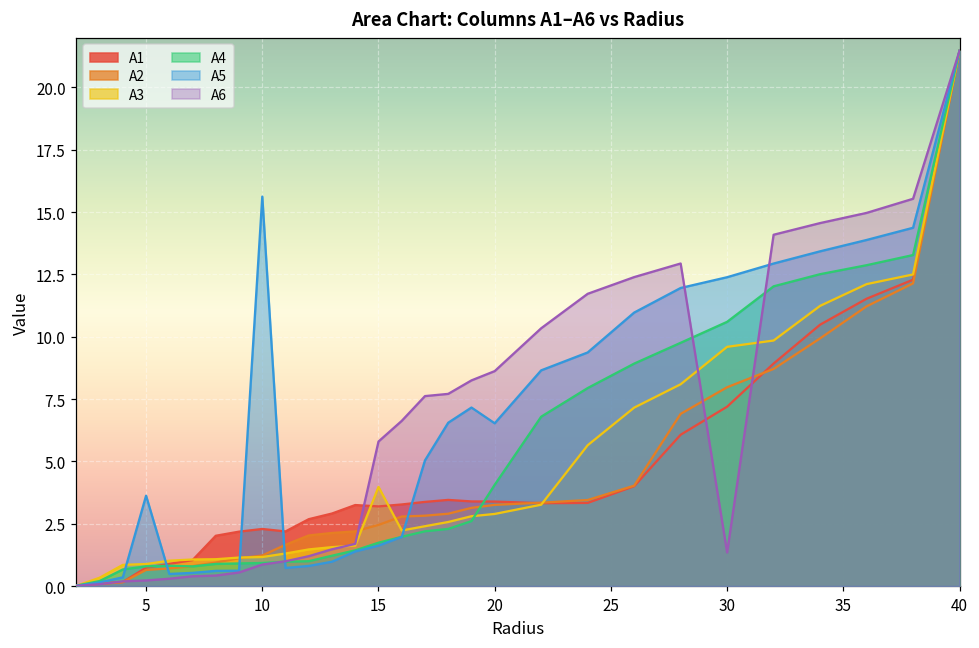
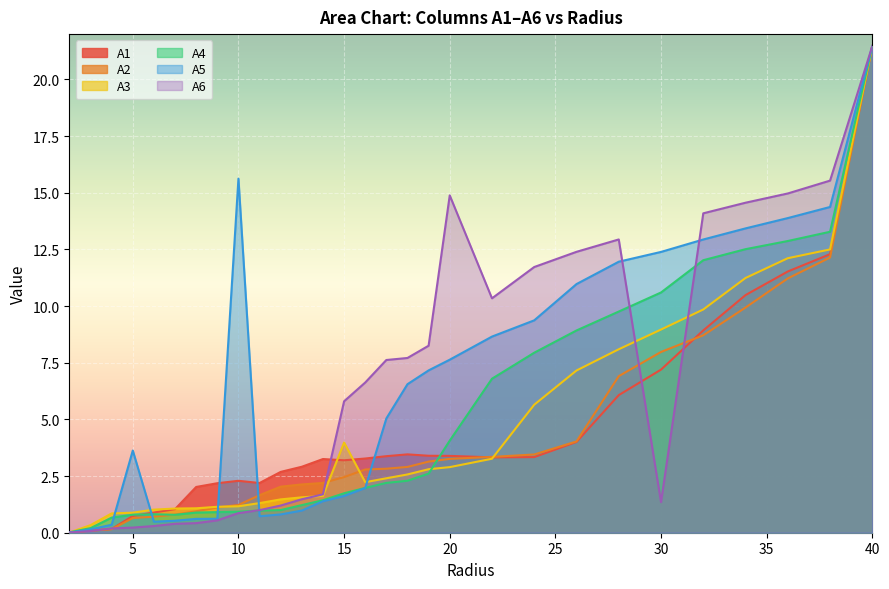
  {
    "A3": {
      "15": 4.0,
      "20": 2.9,
-     "30": 9.6
+     "30": 9.0
    },
    "A4": {
      "15": 1.7,
      "20": 4.1,
      "30": 10.6
    },
    "A5": {
      "5": 3.6,
      "10": 15.6,
      "15": 1.6,
-     "20": 6.5,
+     "20": 7.6,
      "30": 12.4
    },
    "A6": {
      "5": 0.2,
      "15": 5.8,
-     "20": 8.6,
+     "20": 14.9,
      "30": 1.3
    }
  }
